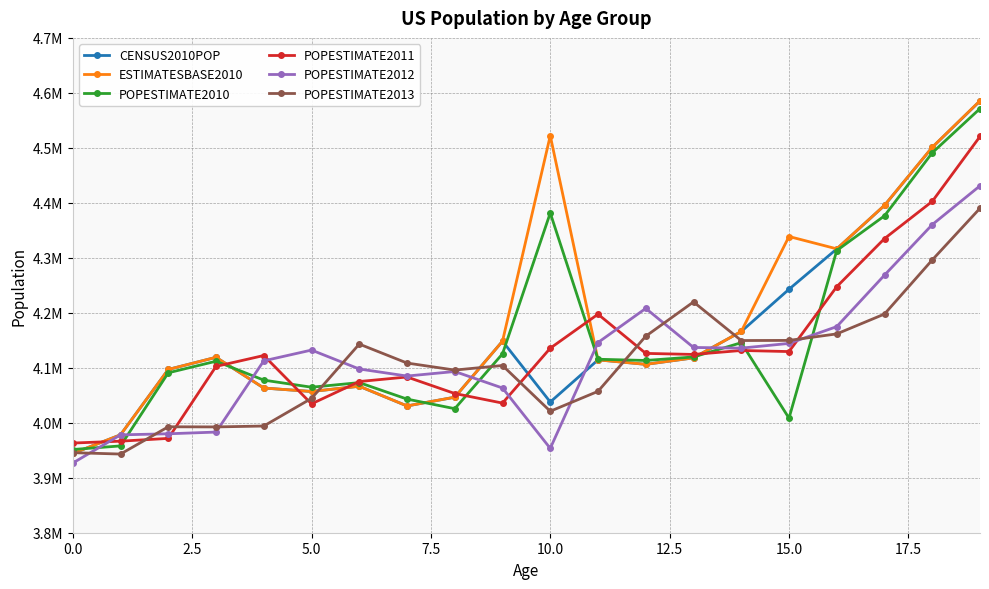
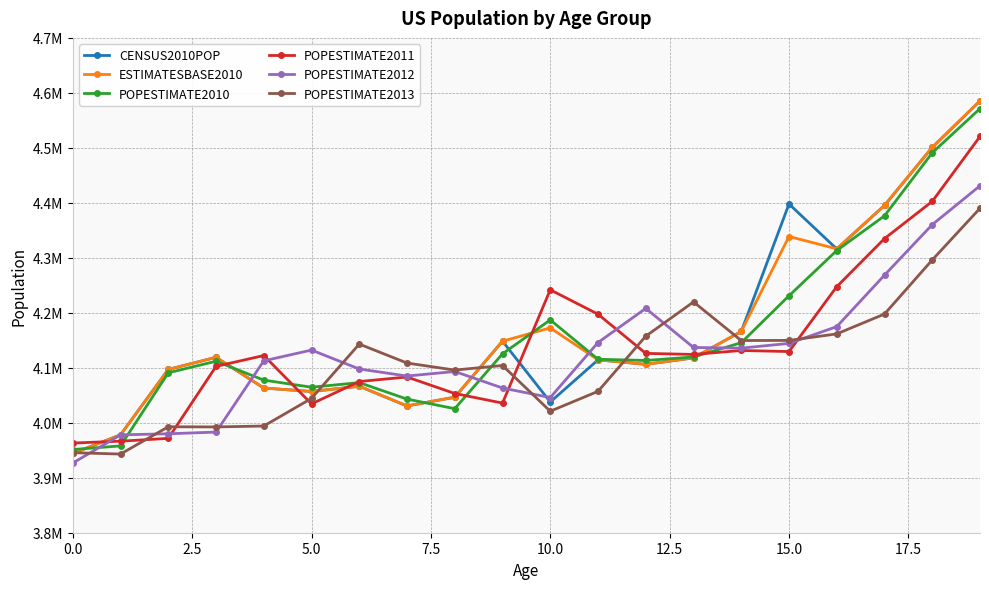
  {
    "CENSUS2010POP": {
      "10.0": 4040000,
-     "15.0": 4240000
+     "15.0": 4400000
    },
    "ESTIMATESBASE2010": {
-     "10.0": 4520000,
+     "10.0": 4170000,
      "15.0": 4340000
    },
    "POPESTIMATE2010": {
      "0.0": 3950000,
      "5.0": 4060000,
-     "10.0": 4380000,
-     "15.0": 4010000
+     "10.0": 4190000,
+     "15.0": 4230000
    },
    "POPESTIMATE2011": {
      "0.0": 3960000,
      "5.0": 4030000,
-     "10.0": 4140000,
+     "10.0": 4240000,
      "15.0": 4130000
    },
    "POPESTIMATE2012": {
      "0.0": 3930000,
      "5.0": 4130000,
-     "10.0": 3950000,
+     "10.0": 4050000,
      "15.0": 4140000
    },
    "POPESTIMATE2013": {
      "5.0": 4040000,
      "10.0": 4020000,
      "15.0": 4150000
    }
  }
